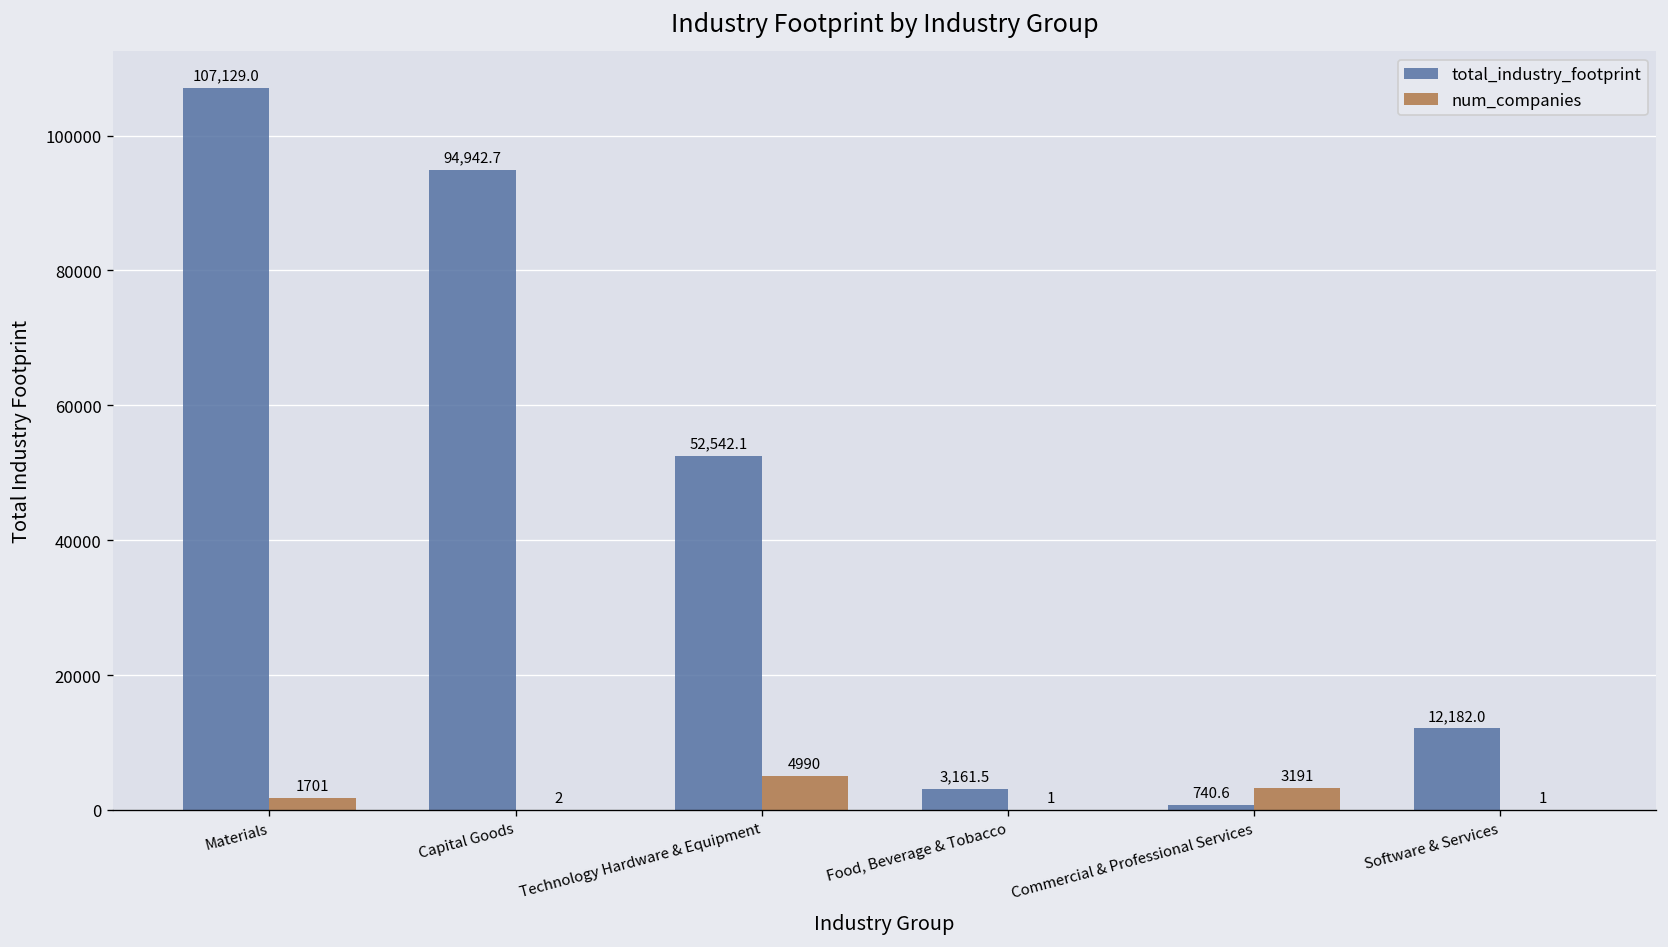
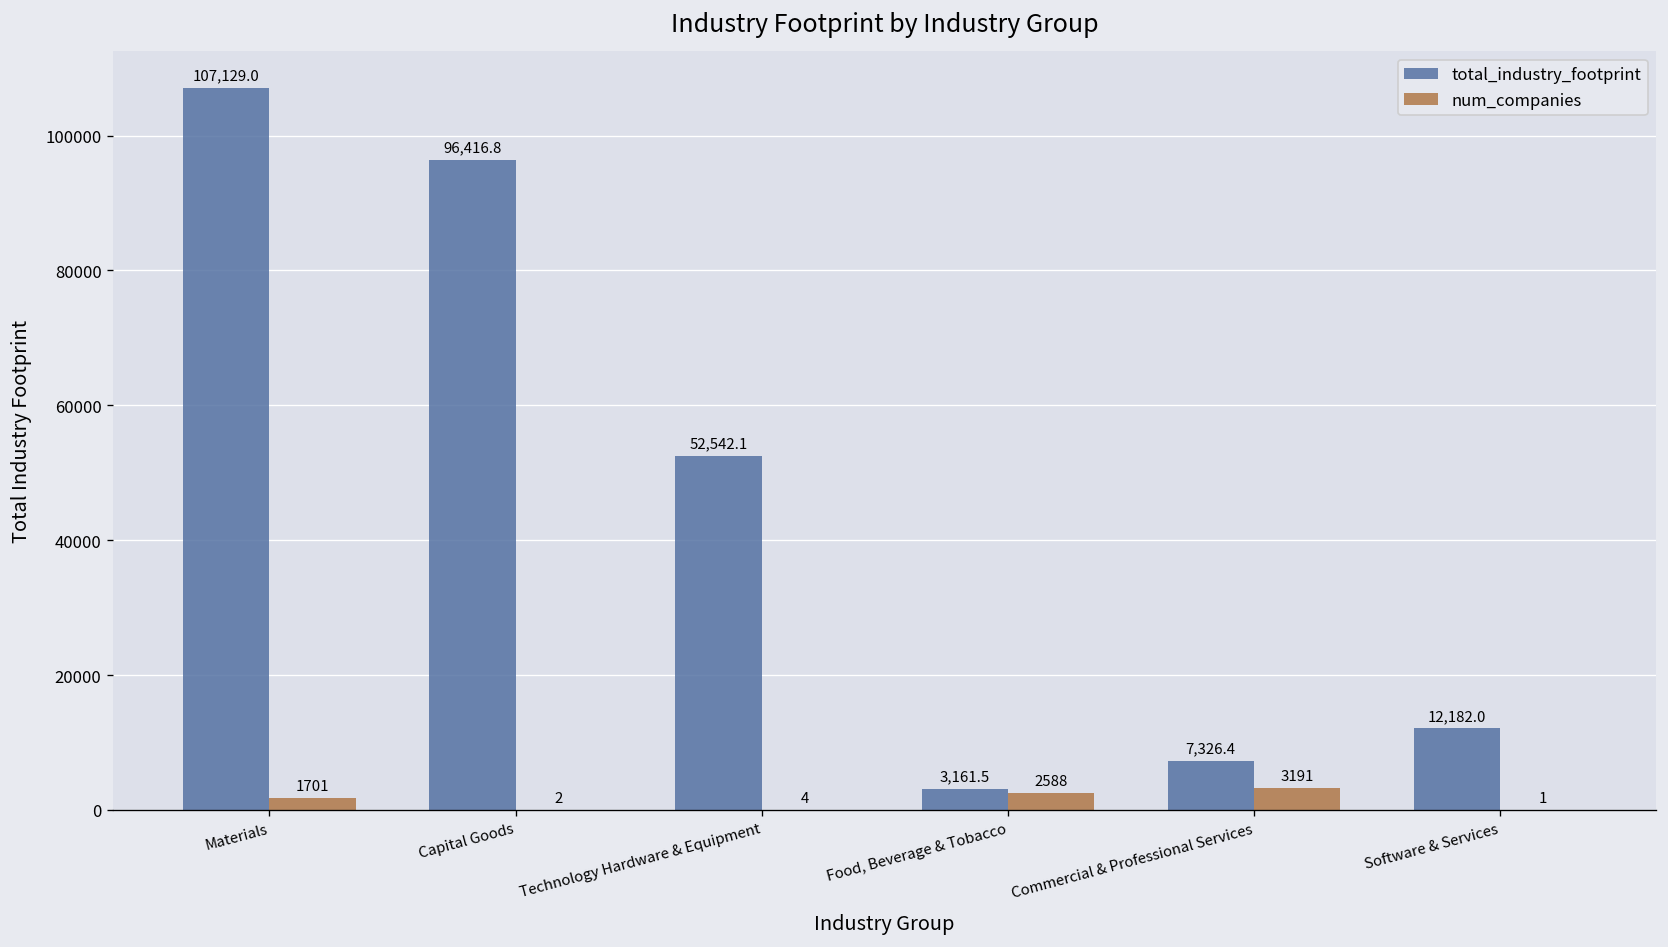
  {
    "total_industry_footprint": {
      "Materials": "107,129.0",
-     "Capital Goods": "94,942.7",
+     "Capital Goods": "96,416.8",
      "Technology Hardware & Equipment": "52,542.1",
      "Food, Beverage & Tobacco": "3,161.5",
-     "Commercial & Professional Services": "740.6",
+     "Commercial & Professional Services": "7,326.4",
      "Software & Services": "12,182.0"
    },
    "num_companies": {
      "Materials": "1701",
      "Capital Goods": "2",
-     "Technology Hardware & Equipment": "4990",
-     "Food, Beverage & Tobacco": "1",
+     "Technology Hardware & Equipment": "4",
+     "Food, Beverage & Tobacco": "2588",
      "Commercial & Professional Services": "3191",
      "Software & Services": "1"
    }
  }
